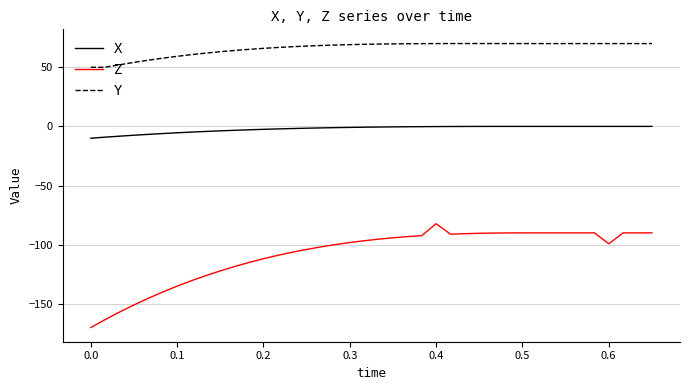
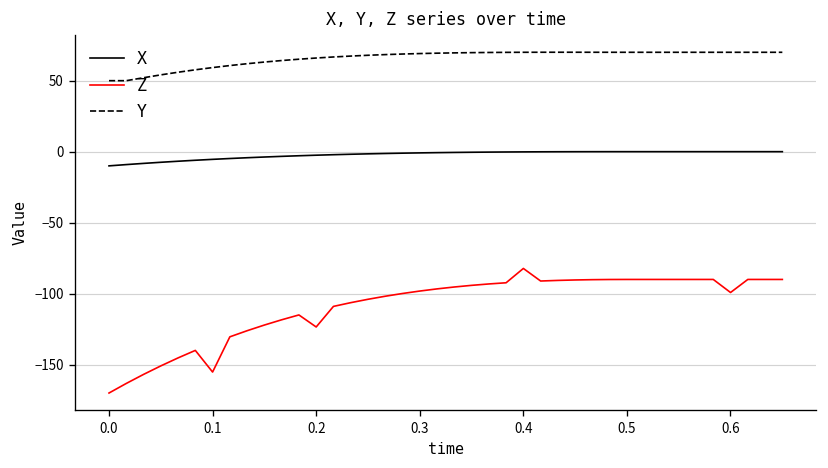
  {
    "Z": {
      "0.0": -170,
-     "0.1": -135,
-     "0.2": -112,
+     "0.1": -155,
+     "0.2": -123,
      "0.3": -98,
      "0.4": -82,
      "0.5": -90,
      "0.6": -99
    }
  }
